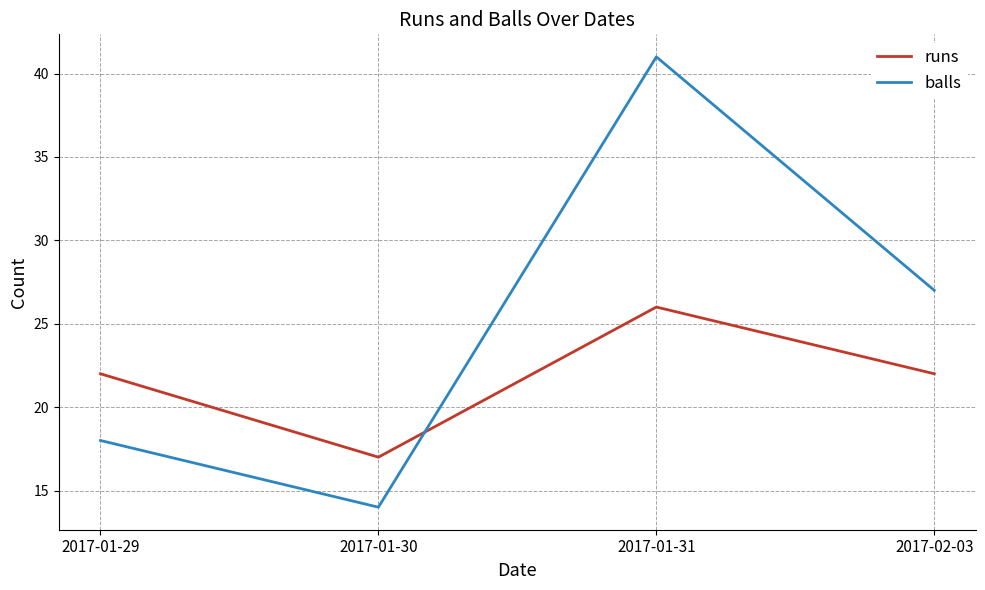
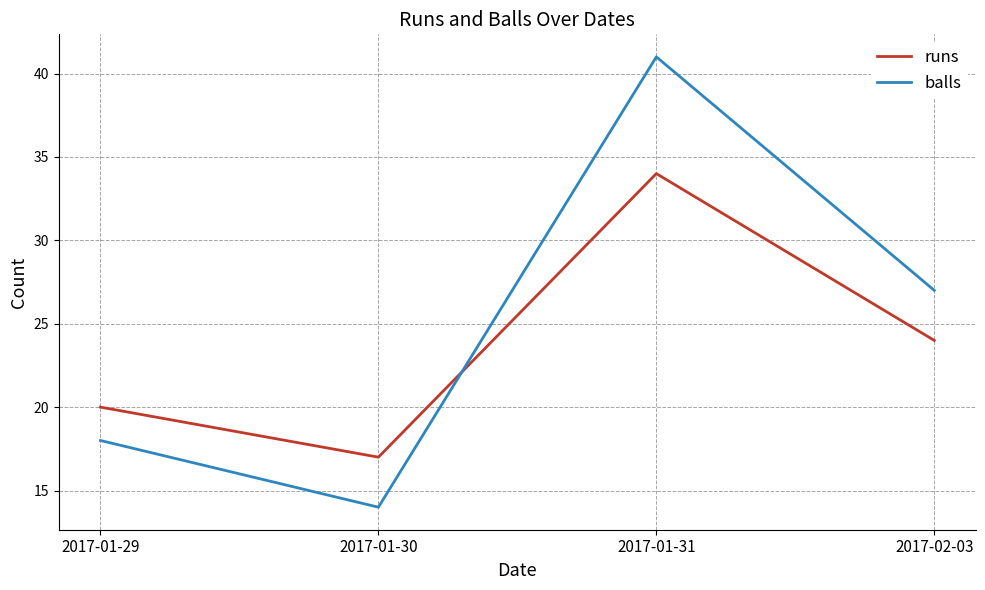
  {
    "runs": {
-     "2017-01-29": 22,
+     "2017-01-29": 20,
      "2017-01-30": 17,
-     "2017-01-31": 26,
-     "2017-02-03": 22
+     "2017-01-31": 34,
+     "2017-02-03": 24
    },
    "balls": {
      "2017-01-29": 18,
      "2017-01-30": 14,
      "2017-01-31": 41,
      "2017-02-03": 27
    }
  }
